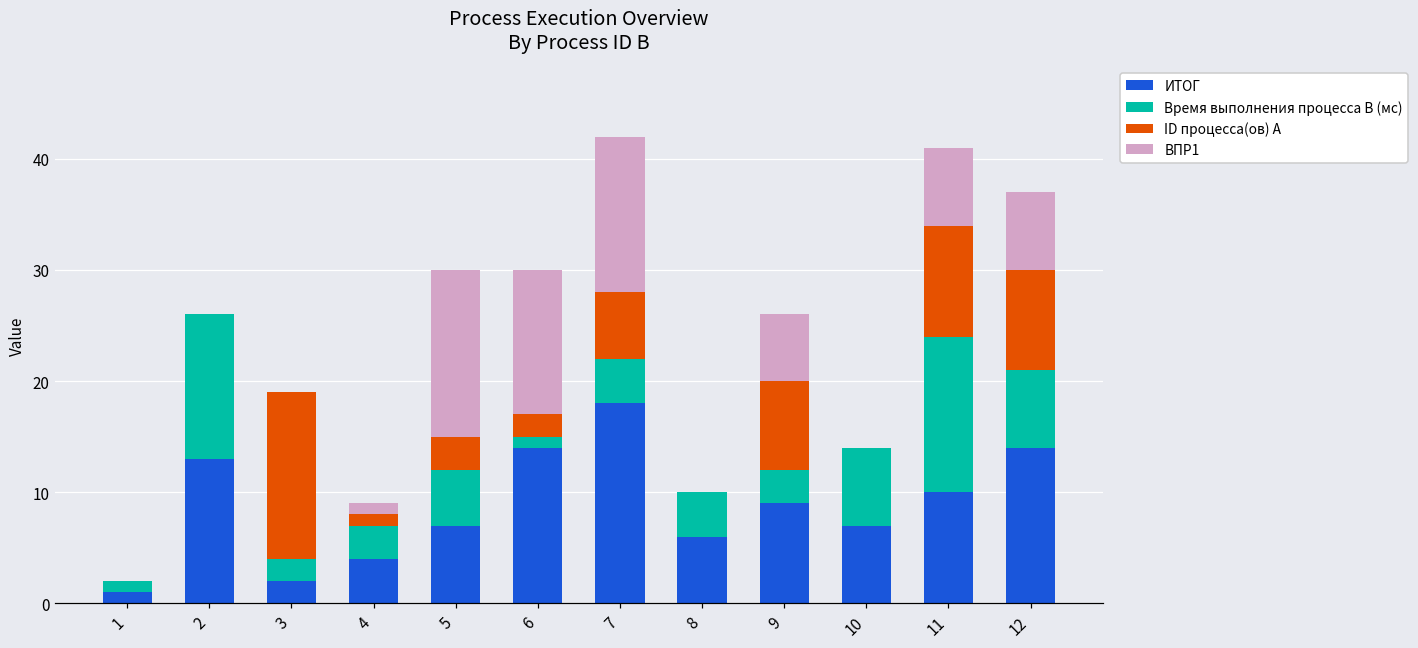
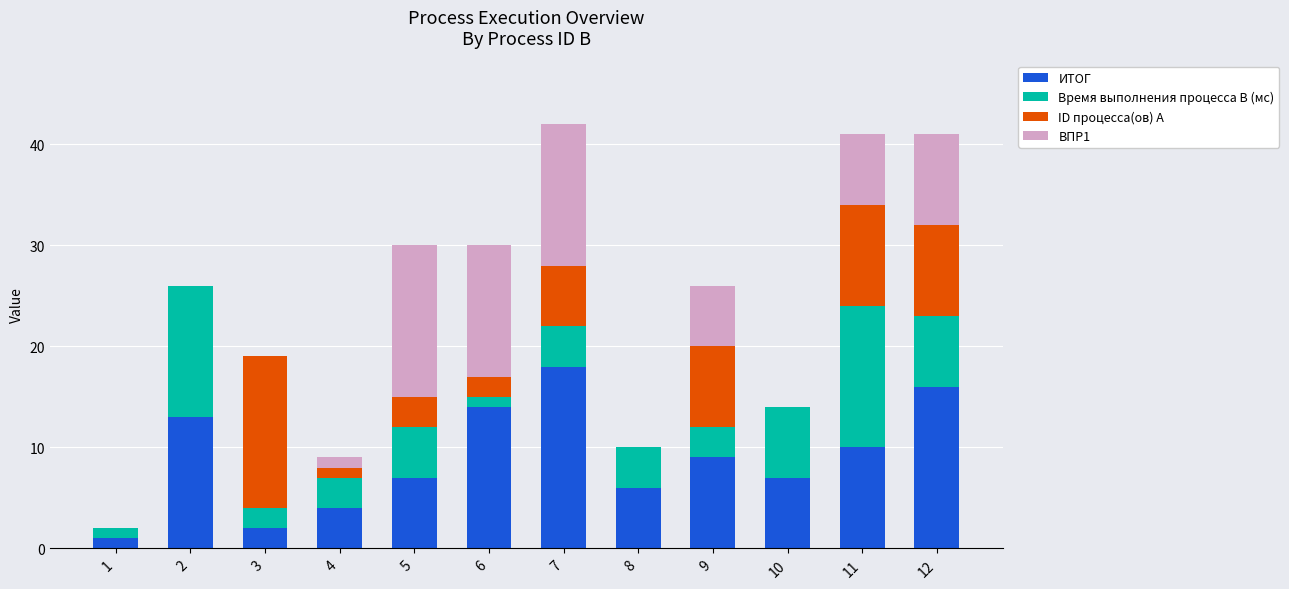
  {
    "ИТОГ": {
      "1": 1,
      "2": 13,
      "3": 2,
      "4": 4,
      "5": 7,
      "6": 14,
      "7": 18,
      "8": 6,
      "9": 9,
      "10": 7,
      "11": 10,
-     "12": 14
+     "12": 16
    },
    "Время выполнения процесса B (мс)": {
      "1": 1,
      "2": 13,
      "3": 2,
      "4": 3,
      "5": 5,
      "6": 1,
      "7": 4,
      "8": 4,
      "9": 3,
      "10": 7,
      "11": 14,
      "12": 7
    },
    "ID процесса(ов) A": {
      "1": 0,
      "2": 0,
      "3": 15,
      "4": 1,
      "5": 3,
      "6": 2,
      "7": 6,
      "8": 0,
      "9": 8,
      "10": 0,
      "11": 10,
      "12": 9
    },
    "ВПР1": {
      "1": 0,
      "2": 0,
      "3": 0,
      "4": 1,
      "5": 15,
      "6": 13,
      "7": 14,
      "8": 0,
      "9": 6,
      "10": 0,
      "11": 7,
-     "12": 7
+     "12": 9
    }
  }
